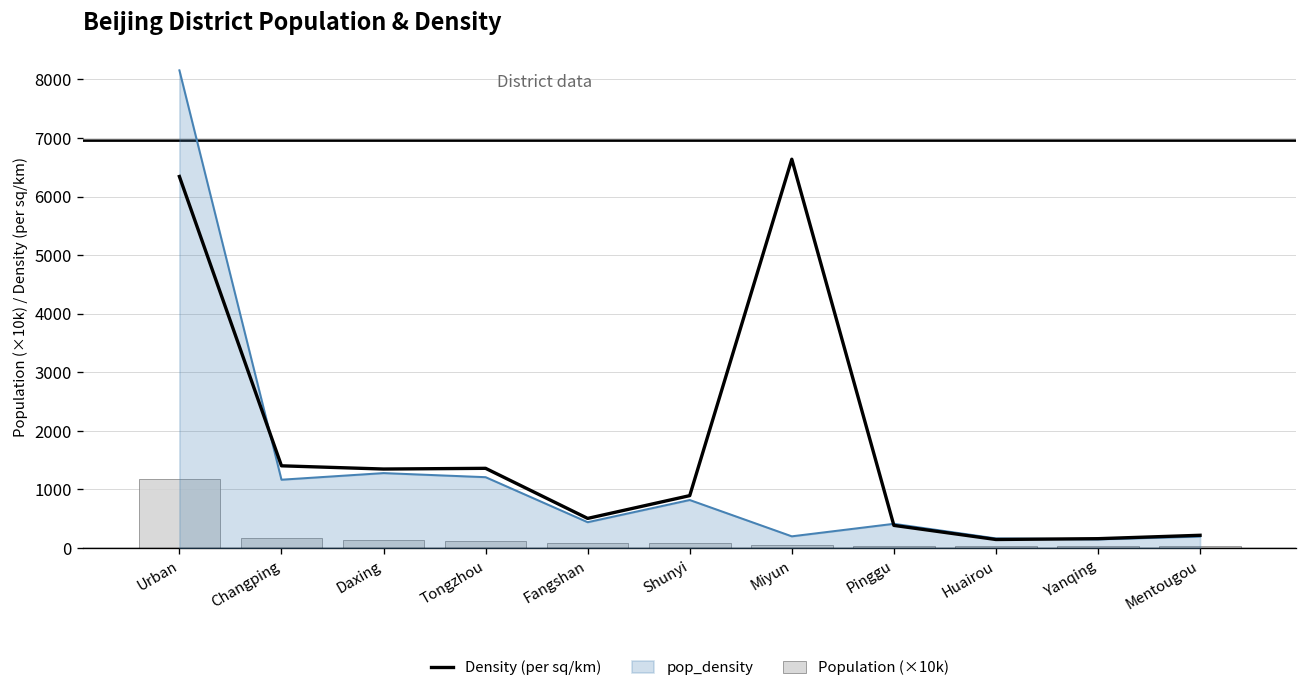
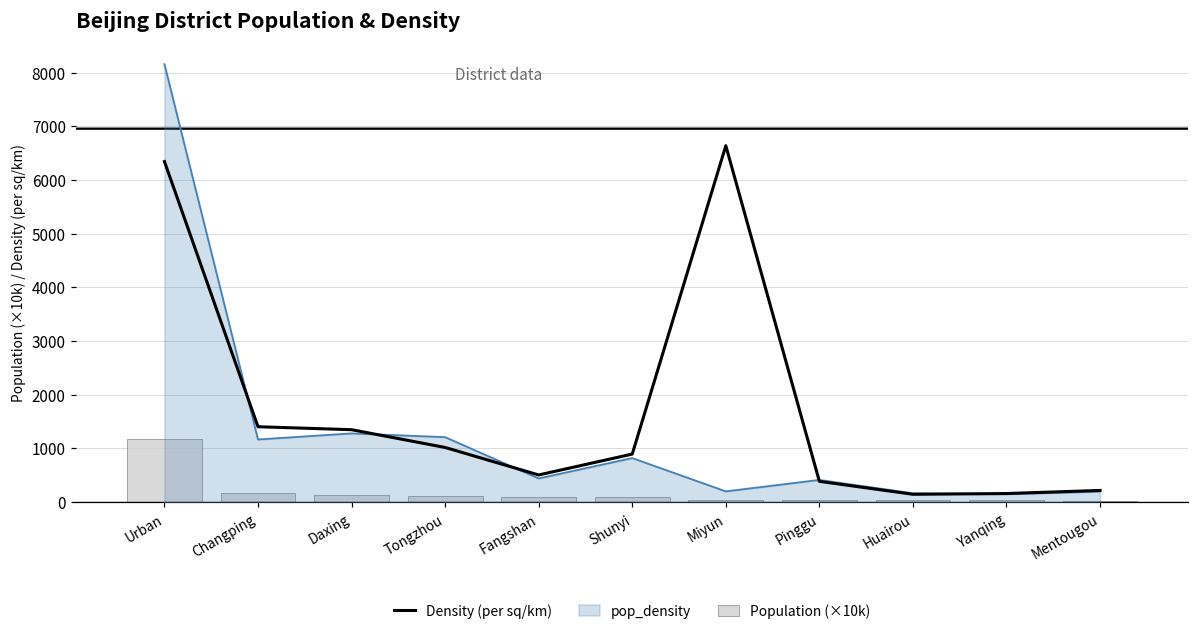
  {
    "Density (per sq/km)": {
      "Urban": 6300,
      "Changping": 1400,
      "Daxing": 1300,
-     "Tongzhou": 1400,
+     "Tongzhou": 1000,
      "Fangshan": 500,
      "Shunyi": 900,
      "Miyun": 6600
    }
  }
